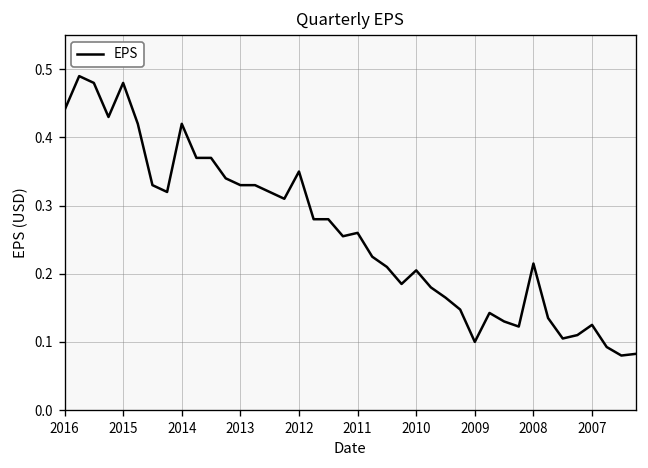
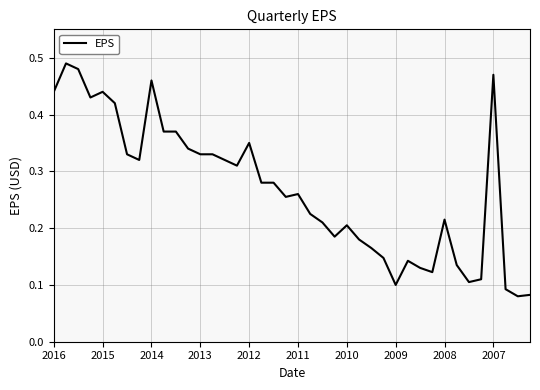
  {
    "2016": 0.44,
-   "2015": 0.48,
-   "2014": 0.42,
+   "2015": 0.44,
+   "2014": 0.46,
    "2013": 0.33,
    "2012": 0.35,
    "2011": 0.26,
    "2010": 0.21,
    "2009": 0.10,
    "2008": 0.22,
-   "2007": 0.13
+   "2007": 0.47
  }
